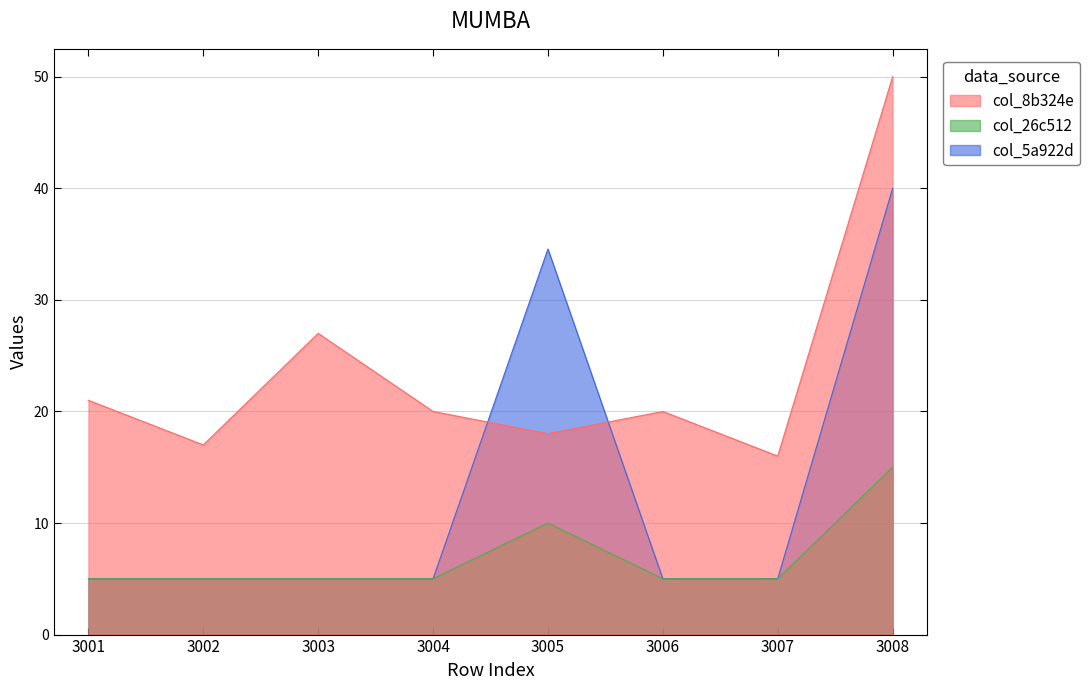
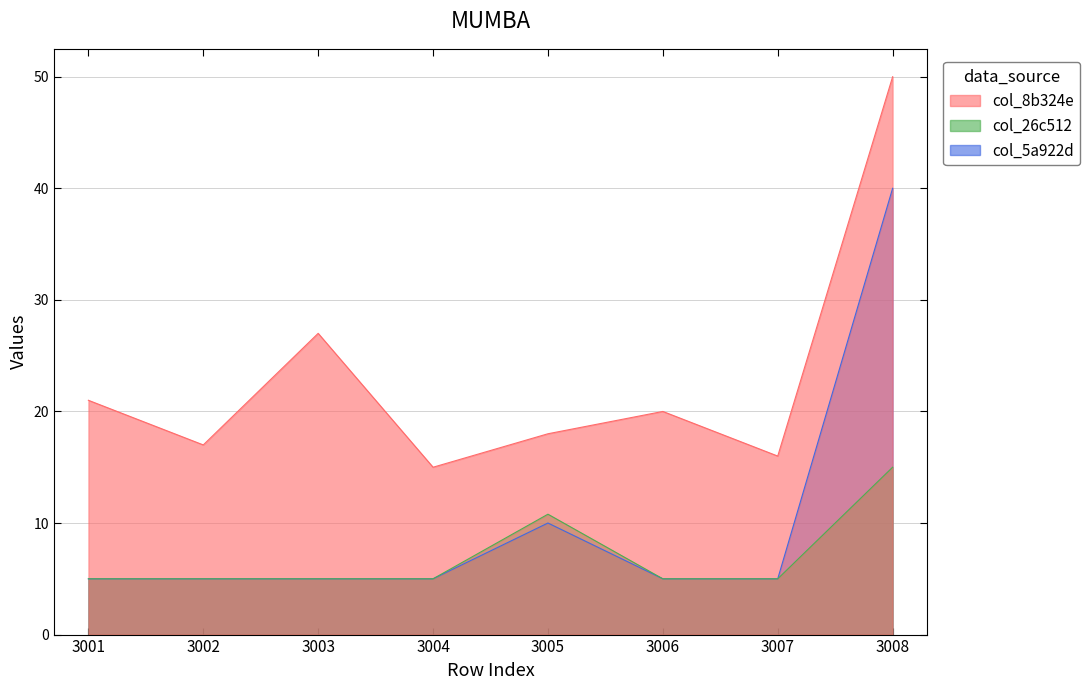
  {
    "col_5a922d": {
-     "3005": 34.6,
+     "3005": 10.0,
      "3008": 40.0
    },
    "col_26c512": {
-     "3005": 10.0,
+     "3005": 10.8,
      "3008": 15.0
    },
    "col_8b324e": {
      "3001": 21,
      "3002": 17,
      "3003": 27,
-     "3004": 20,
+     "3004": 15,
      "3005": 18,
      "3006": 20,
      "3007": 16,
      "3008": 50
    }
  }
